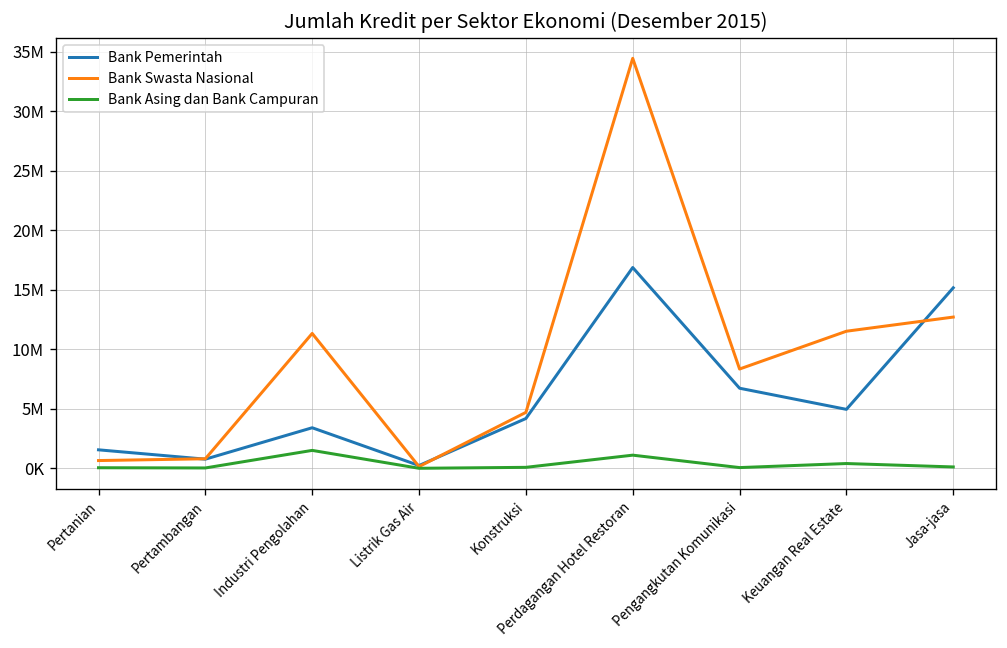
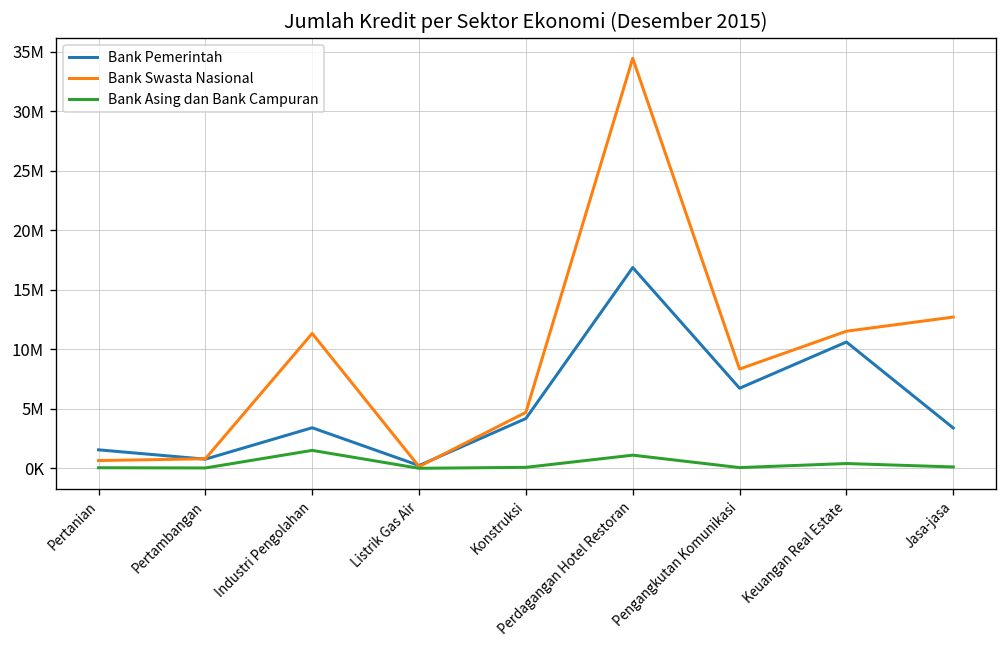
  {
    "Bank Pemerintah": {
      "Pertanian": 2000000,
      "Industri Pengolahan": 3000000,
      "Konstruksi": 4000000,
      "Perdagangan Hotel Restoran": 17000000,
      "Pengangkutan Komunikasi": 7000000,
-     "Keuangan Real Estate": 5000000,
-     "Jasa-jasa": 15000000
+     "Keuangan Real Estate": 11000000,
+     "Jasa-jasa": 3000000
    },
    "Bank Swasta Nasional": {
      "Pertanian": 1000000,
      "Industri Pengolahan": 11000000,
      "Konstruksi": 5000000,
      "Perdagangan Hotel Restoran": 34000000,
      "Pengangkutan Komunikasi": 8000000,
      "Keuangan Real Estate": 12000000,
      "Jasa-jasa": 13000000
    },
    "Bank Asing dan Bank Campuran": {
      "Pertanian": 0,
      "Pertambangan": 0,
      "Industri Pengolahan": 2000000,
      "Konstruksi": 0,
      "Perdagangan Hotel Restoran": 1000000,
      "Pengangkutan Komunikasi": 0,
      "Keuangan Real Estate": 0,
      "Jasa-jasa": 0
    }
  }
